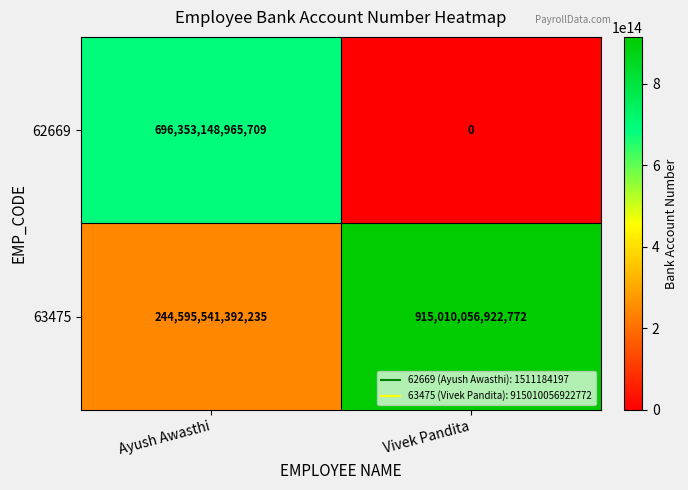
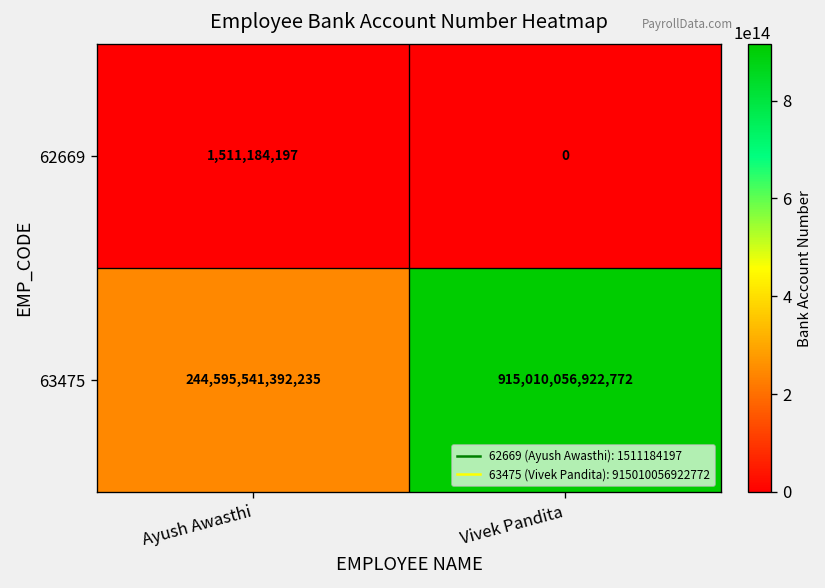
  {
    "62669": {
-     "Ayush Awasthi": "696,353,148,965,709",
+     "Ayush Awasthi": "1,511,184,197",
      "Vivek Pandita": "0"
    },
    "63475": {
      "Ayush Awasthi": "244,595,541,392,235",
      "Vivek Pandita": "915,010,056,922,772"
    }
  }
